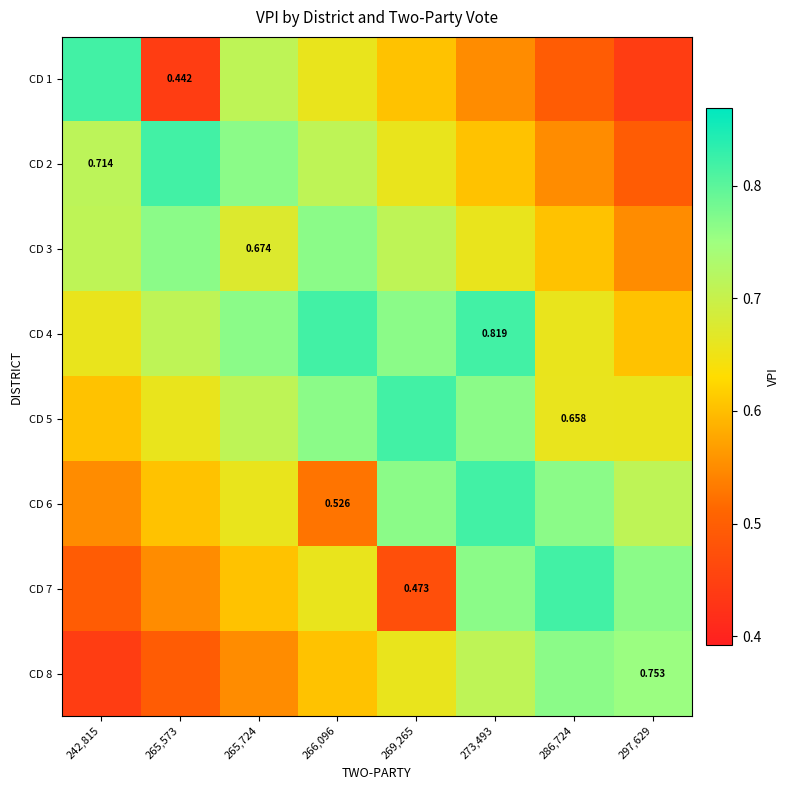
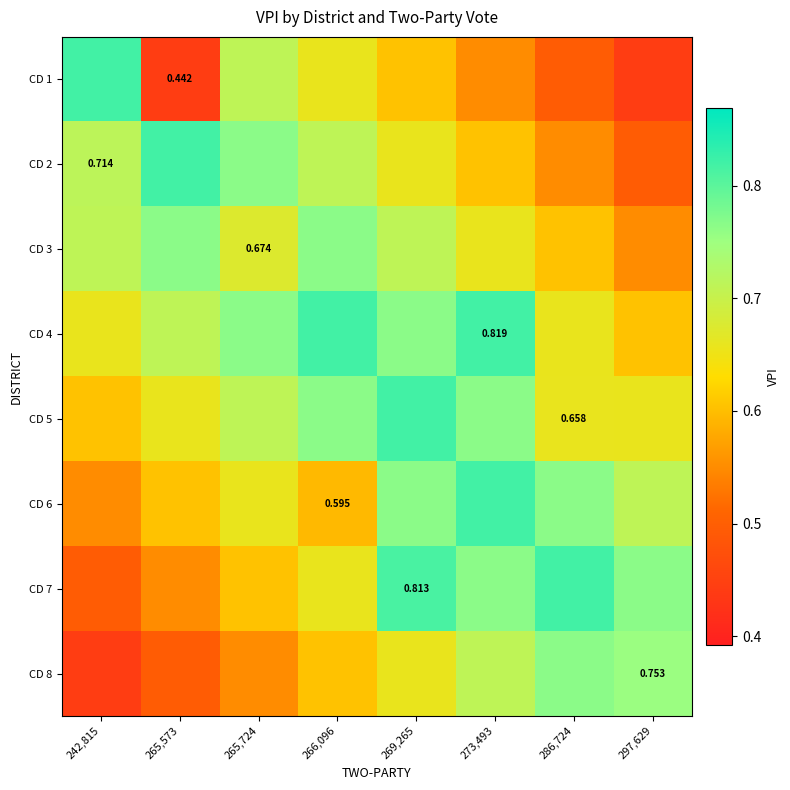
  {
    "CD 1": {
      "265,573": 0.442
    },
    "CD 2": {
      "242,815": 0.714
    },
    "CD 3": {
      "265,724": 0.674
    },
    "CD 4": {
      "273,493": 0.819
    },
    "CD 5": {
      "286,724": 0.658
    },
    "CD 6": {
-     "266,096": 0.526
+     "266,096": 0.595
    },
    "CD 7": {
-     "269,265": 0.473
+     "269,265": 0.813
    },
    "CD 8": {
      "297,629": 0.753
    }
  }
